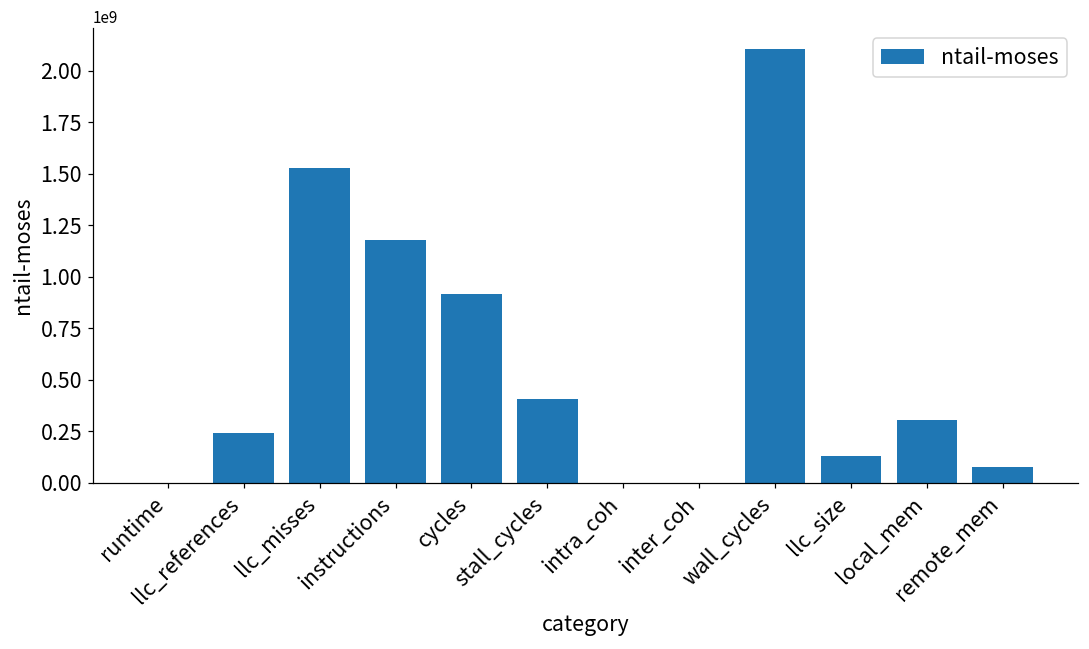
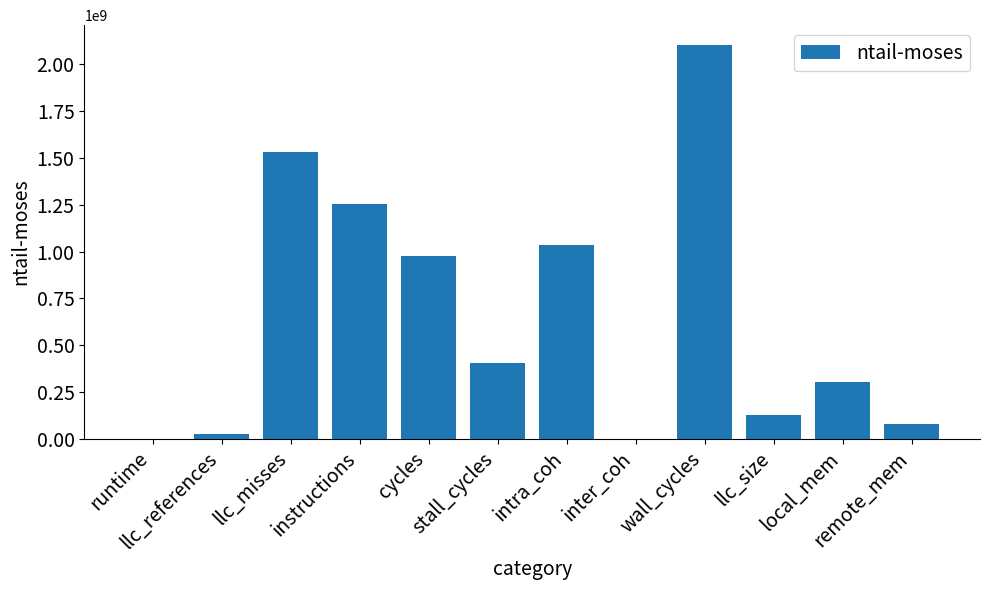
  {
-   "llc_references": 240000000,
+   "llc_references": 30000000,
    "llc_misses": 1530000000,
-   "instructions": 1180000000,
-   "cycles": 920000000,
+   "instructions": 1250000000,
+   "cycles": 980000000,
    "stall_cycles": 410000000,
-   "intra_coh": 0,
+   "intra_coh": 1030000000,
    "wall_cycles": 2100000000,
    "llc_size": 130000000,
    "local_mem": 310000000,
    "remote_mem": 80000000
  }
